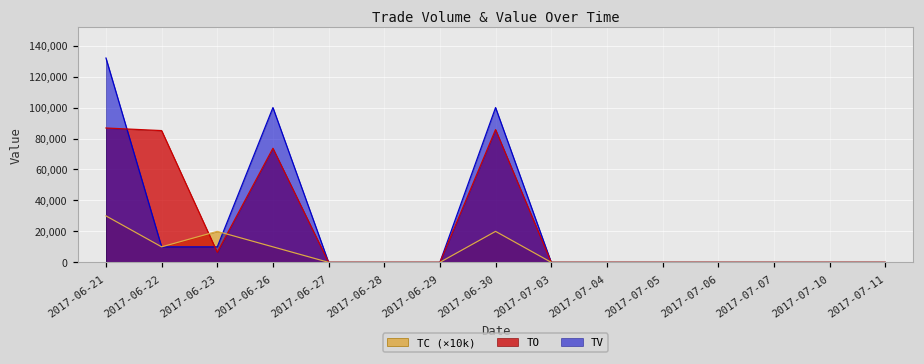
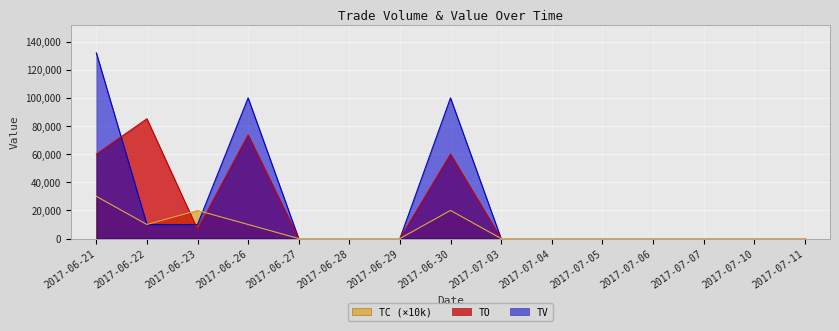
  {
    "TC (×10k)": {
      "2017-06-21": "30,000",
      "2017-06-23": "20,000",
      "2017-06-26": "10,000",
      "2017-06-30": "20,000"
    },
    "TO": {
-     "2017-06-21": "87,000",
+     "2017-06-21": "60,000",
      "2017-06-22": "85,000",
      "2017-06-23": "7,000",
      "2017-06-26": "74,000",
-     "2017-06-30": "86,000"
+     "2017-06-30": "60,000"
    },
    "TV": {
      "2017-06-21": "132,000",
      "2017-06-23": "10,000",
      "2017-06-26": "100,000",
      "2017-06-30": "100,000"
    }
  }
